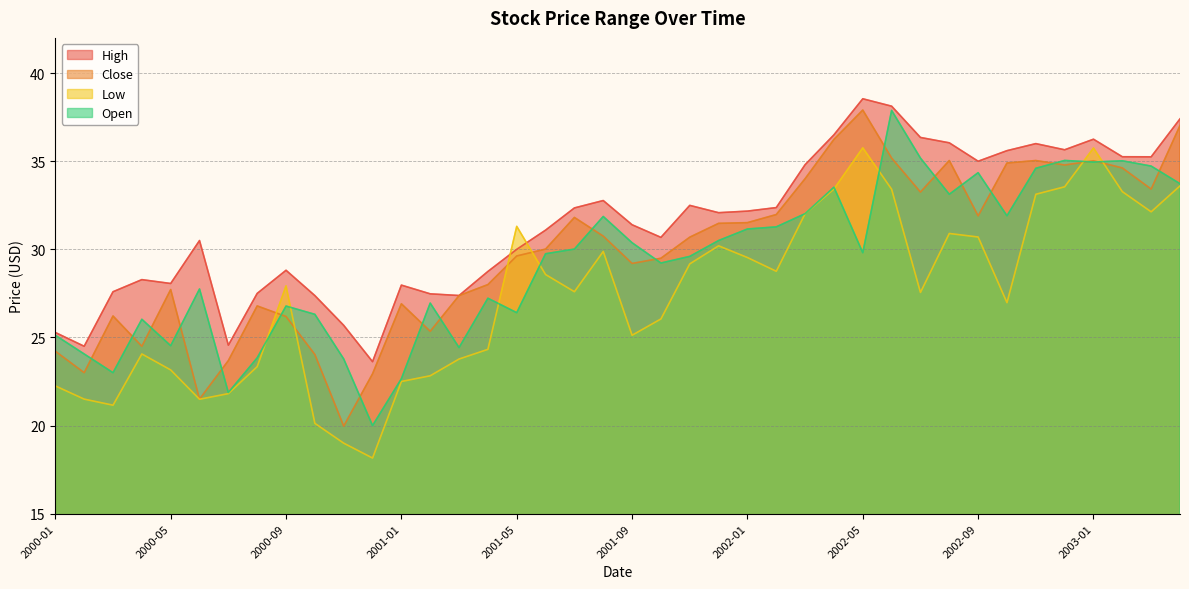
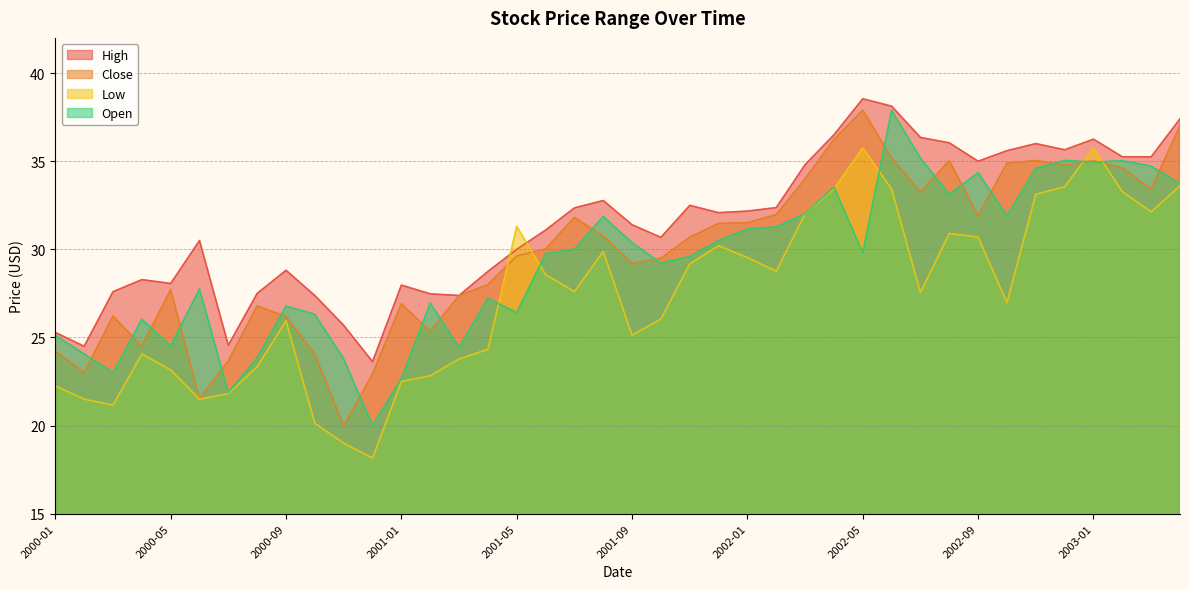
  {
    "Low": {
      "2000-01": 22.3,
      "2000-05": 23.2,
-     "2000-09": 27.9,
+     "2000-09": 25.9,
      "2001-01": 22.5,
      "2001-05": 31.3,
      "2001-09": 25.1,
      "2002-01": 29.5,
      "2002-05": 35.8,
      "2002-09": 30.7,
      "2003-01": 35.8
    },
    "Open": {
      "2000-01": 25.1,
      "2000-05": 24.5,
      "2000-09": 26.8,
      "2001-01": 22.7,
      "2001-05": 26.4,
      "2001-09": 30.4,
      "2002-01": 31.2,
      "2002-05": 29.8,
      "2002-09": 34.3
    }
  }
